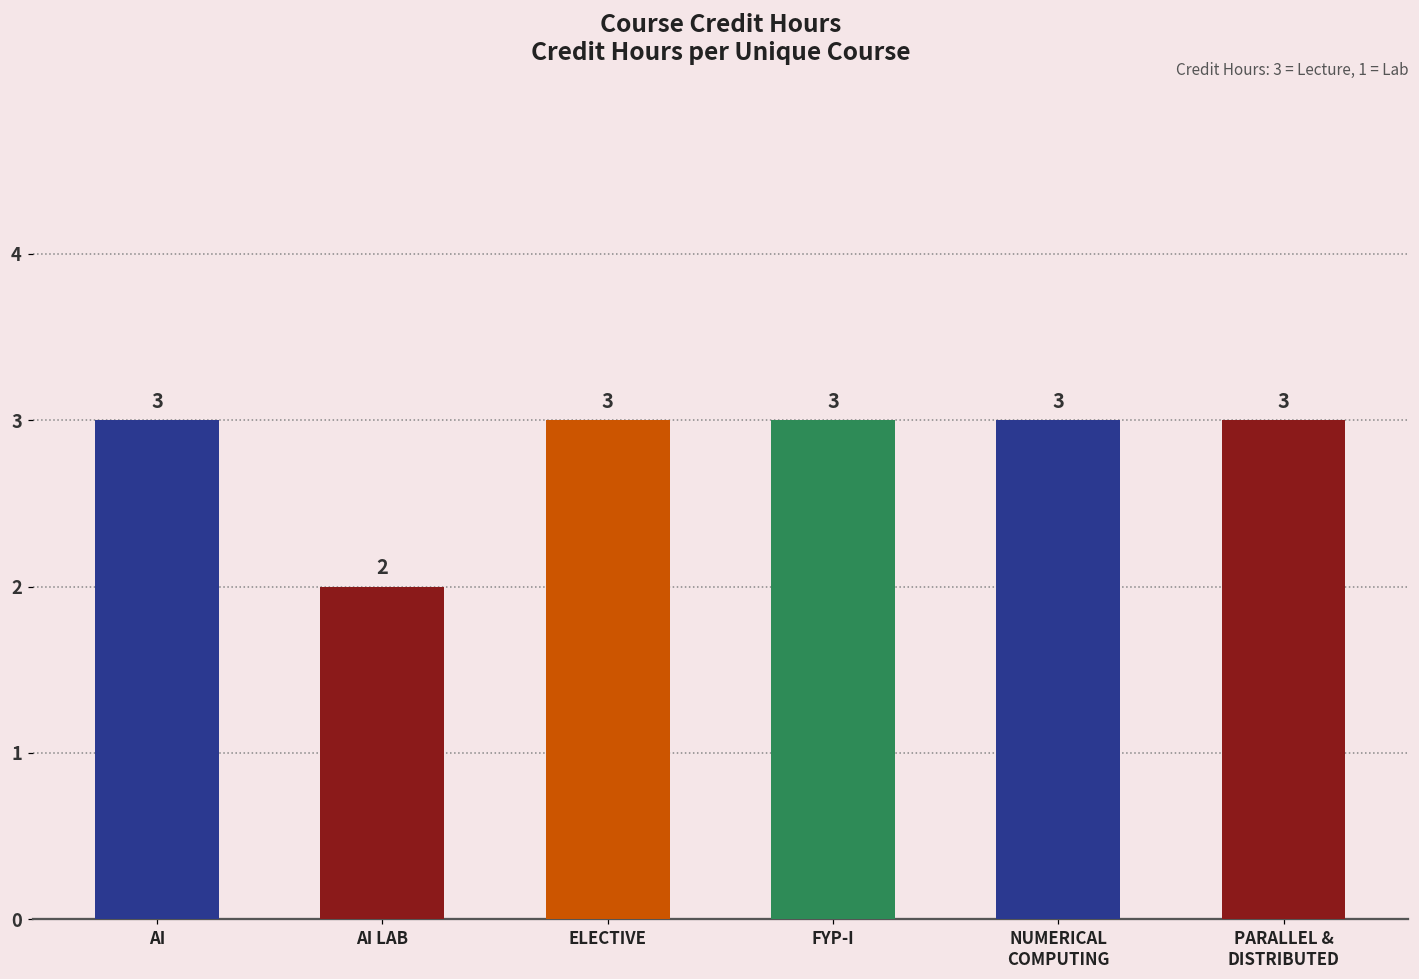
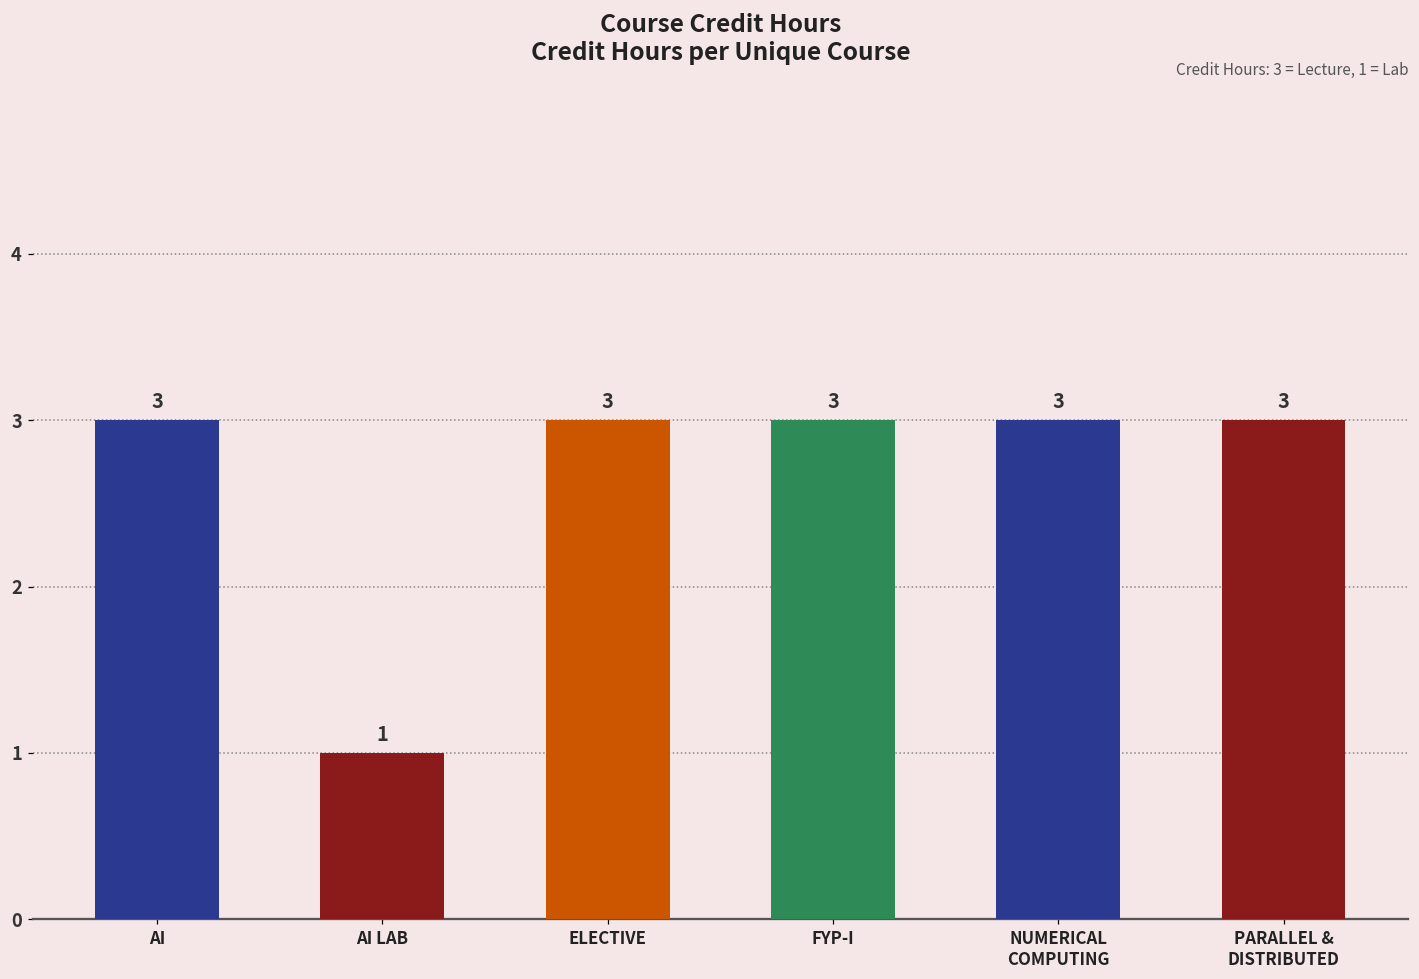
  {
    "AI": 3,
-   "AI LAB": 2,
+   "AI LAB": 1,
    "ELECTIVE": 3,
    "FYP-I": 3,
    "NUMERICAL COMPUTING": 3,
    "PARALLEL & DISTRIBUTED": 3
  }
